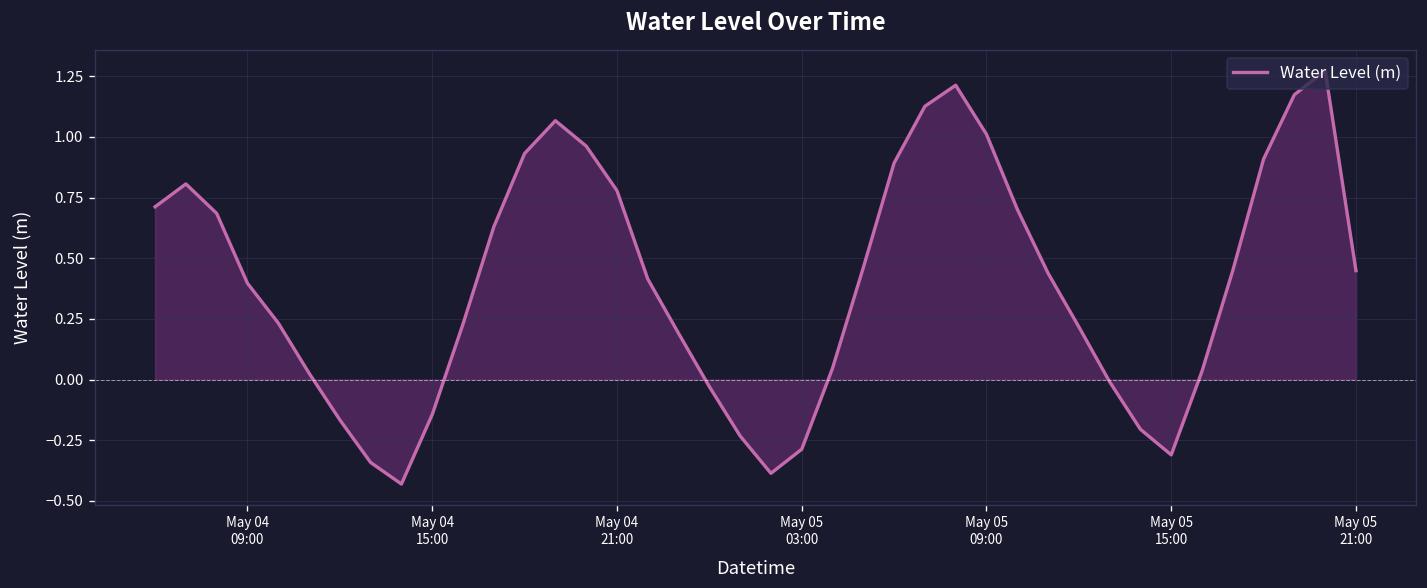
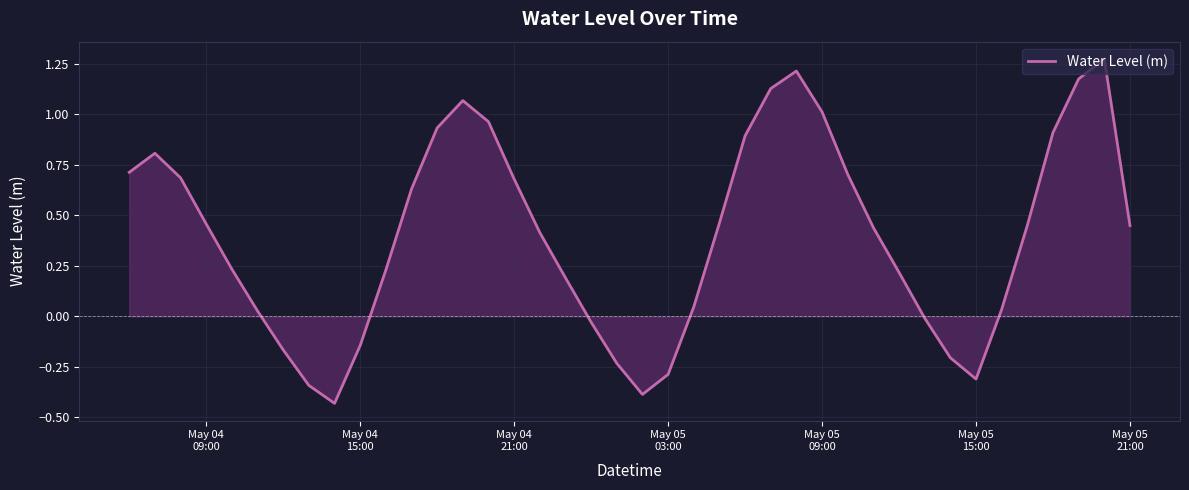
  {
    "Water Level (m)": {
-     "May 04 09:00": 0.40,
+     "May 04 09:00": 0.46,
      "May 04 15:00": -0.14,
-     "May 04 21:00": 0.78,
+     "May 04 21:00": 0.68,
      "May 05 03:00": -0.29,
      "May 05 15:00": -0.31
    }
  }
